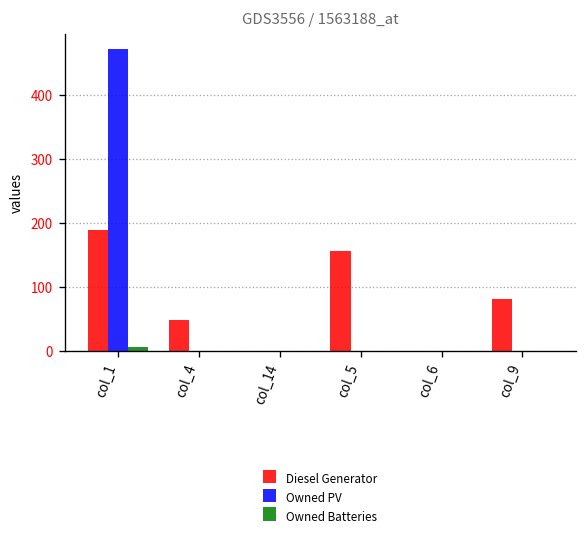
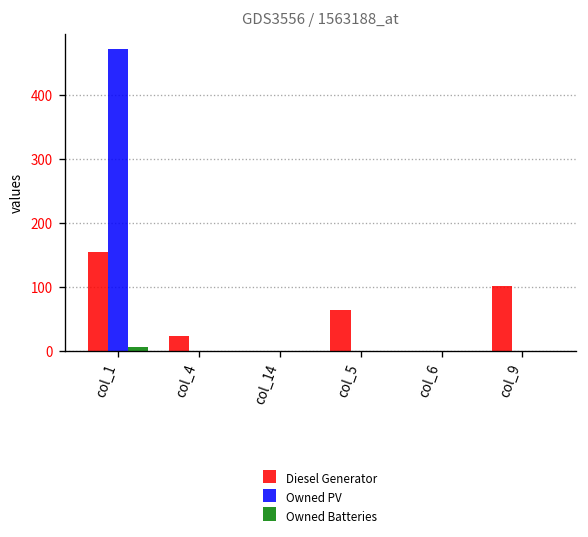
  {
    "Diesel Generator": {
-     "col_1": 190,
-     "col_4": 50,
+     "col_1": 150,
+     "col_4": 20,
      "col_14": 0,
-     "col_5": 160,
+     "col_5": 60,
      "col_6": 0,
-     "col_9": 80
+     "col_9": 100
    },
    "Owned PV": {
      "col_1": 470,
      "col_4": 0,
      "col_14": 0,
      "col_5": 0,
      "col_6": 0,
      "col_9": 0
    },
    "Owned Batteries": {
      "col_1": 10,
      "col_4": 0,
      "col_14": 0,
      "col_5": 0,
      "col_6": 0,
      "col_9": 0
    }
  }
